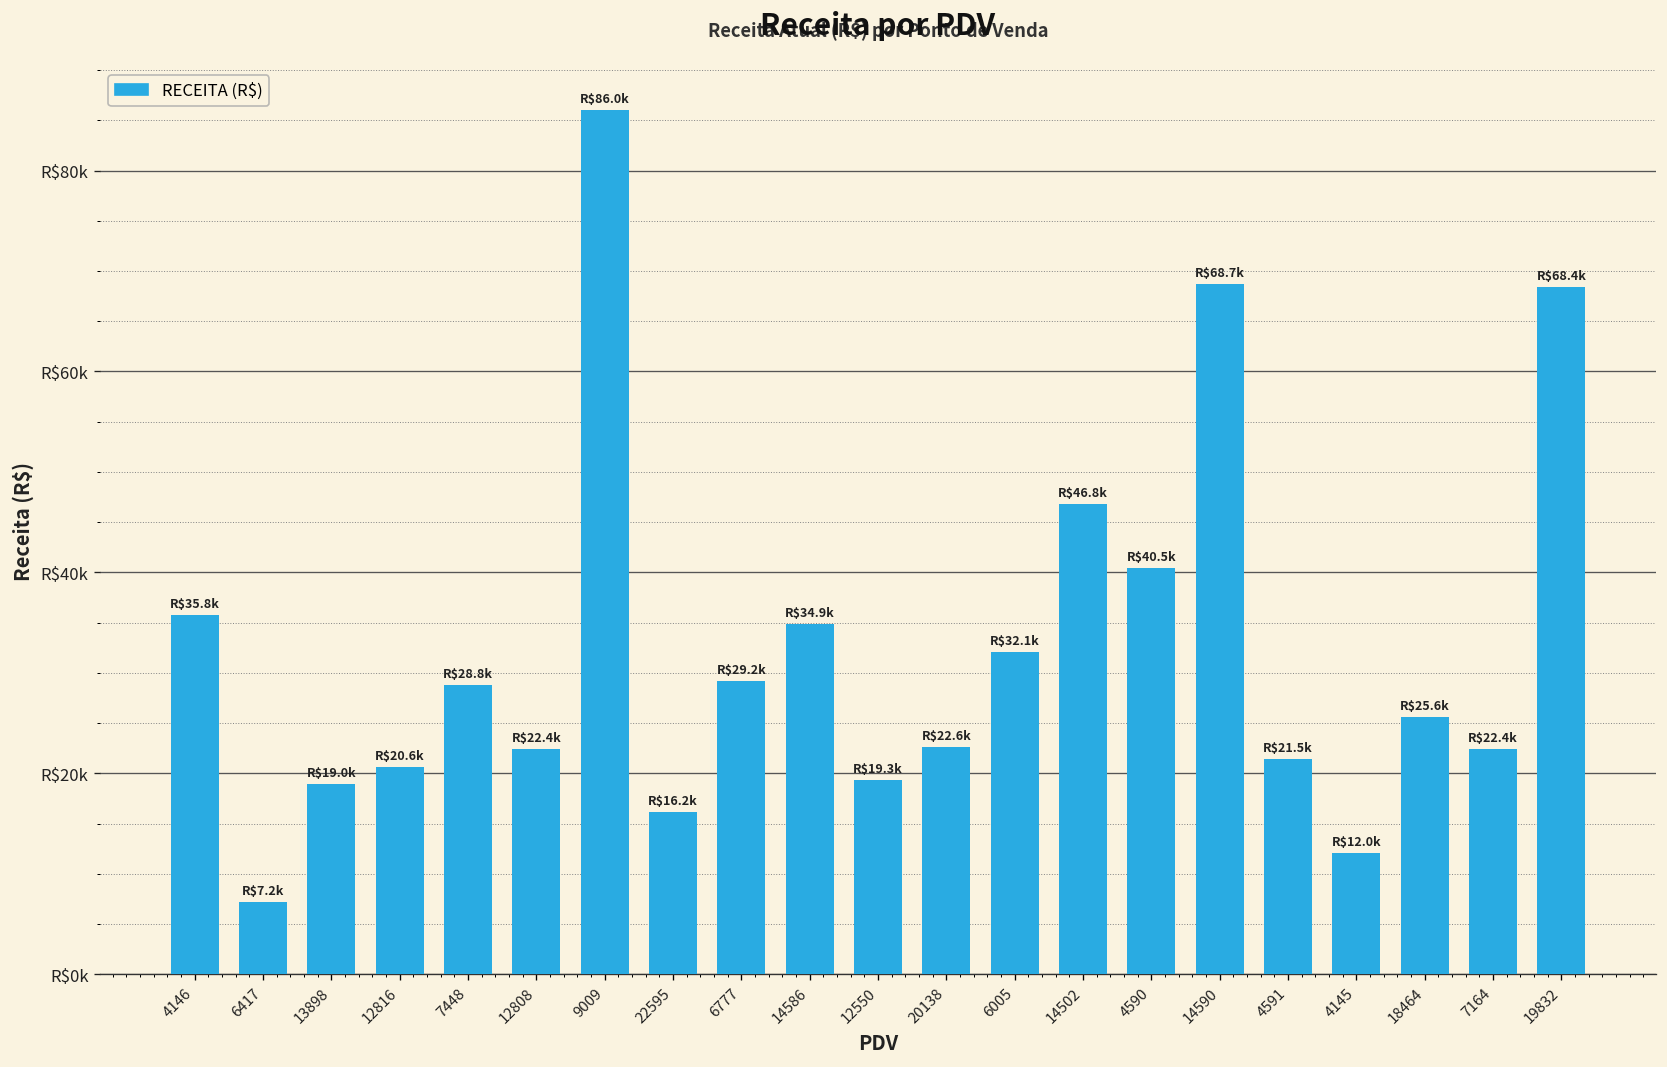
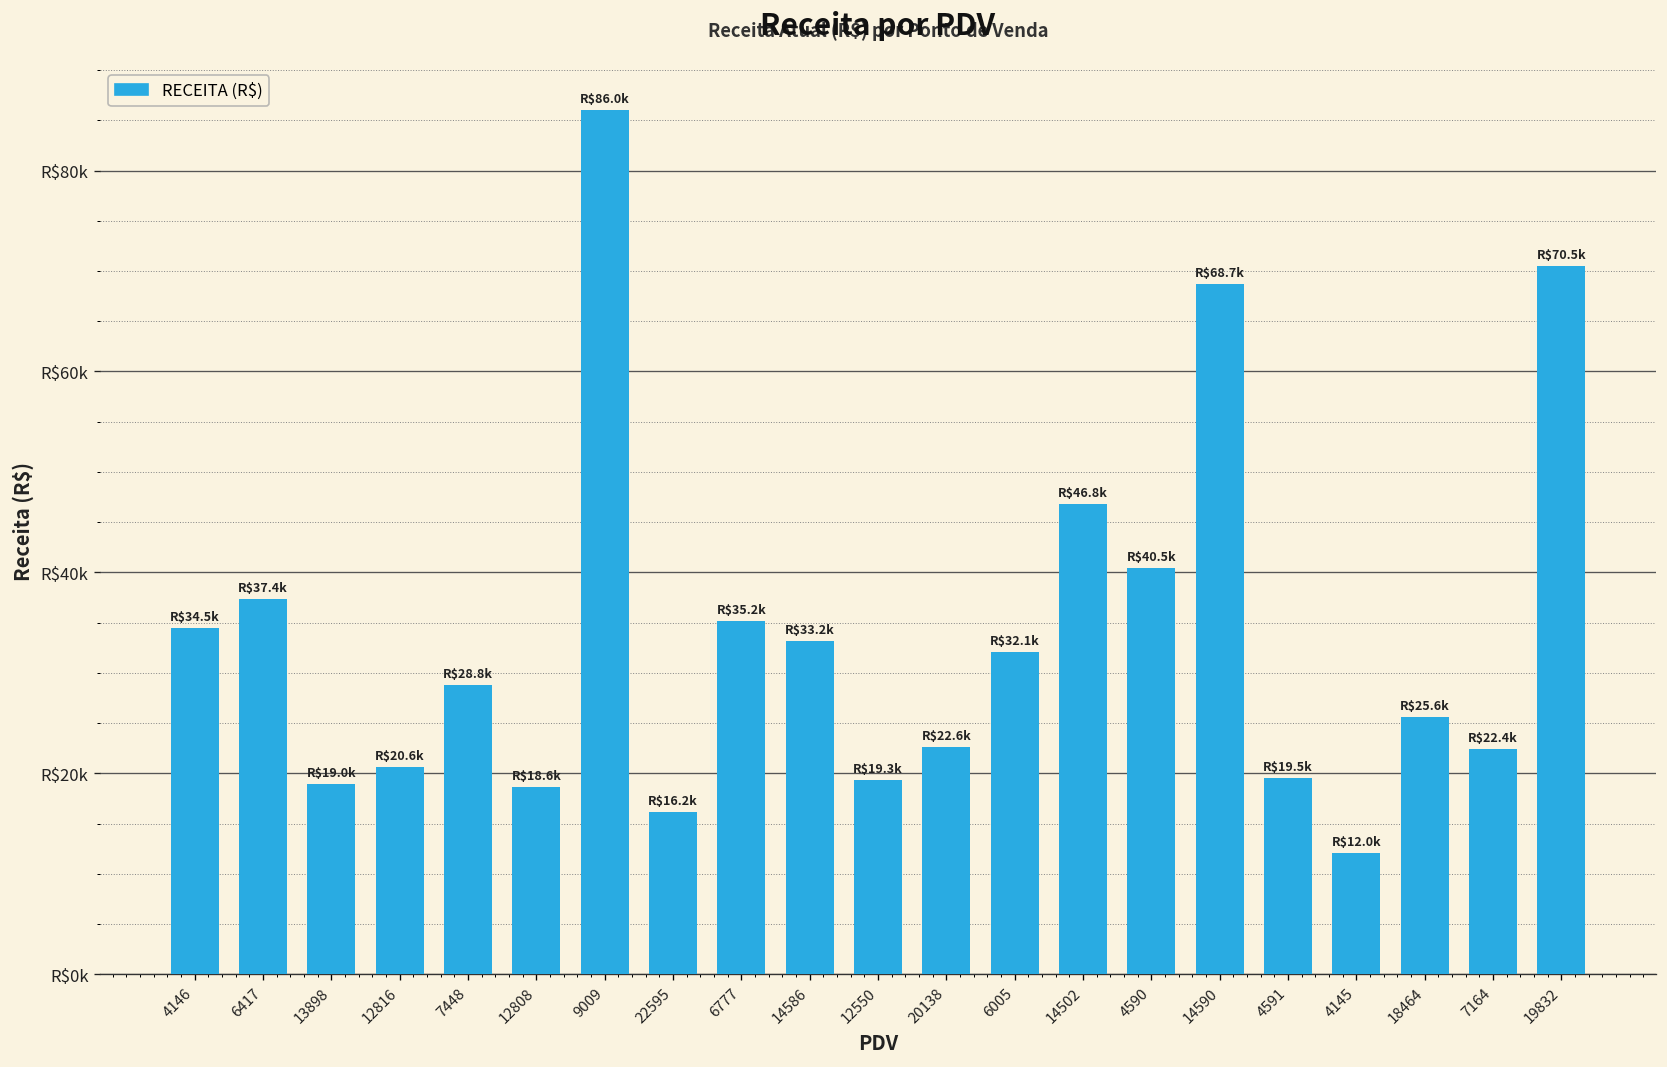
  {
-   "4146": "$35.8k",
-   "6417": "$7.2k",
+   "4146": "$34.5k",
+   "6417": "$37.4k",
    "13898": "$19.0k",
    "12816": "$20.6k",
    "7448": "$28.8k",
-   "12808": "$22.4k",
+   "12808": "$18.6k",
    "9009": "$86.0k",
    "22595": "$16.2k",
-   "6777": "$29.2k",
-   "14586": "$34.9k",
+   "6777": "$35.2k",
+   "14586": "$33.2k",
    "12550": "$19.3k",
    "20138": "$22.6k",
    "6005": "$32.1k",
    "14502": "$46.8k",
    "4590": "$40.5k",
    "14590": "$68.7k",
-   "4591": "$21.5k",
+   "4591": "$19.5k",
    "4145": "$12.0k",
    "18464": "$25.6k",
    "7164": "$22.4k",
-   "19832": "$68.4k"
+   "19832": "$70.5k"
  }
